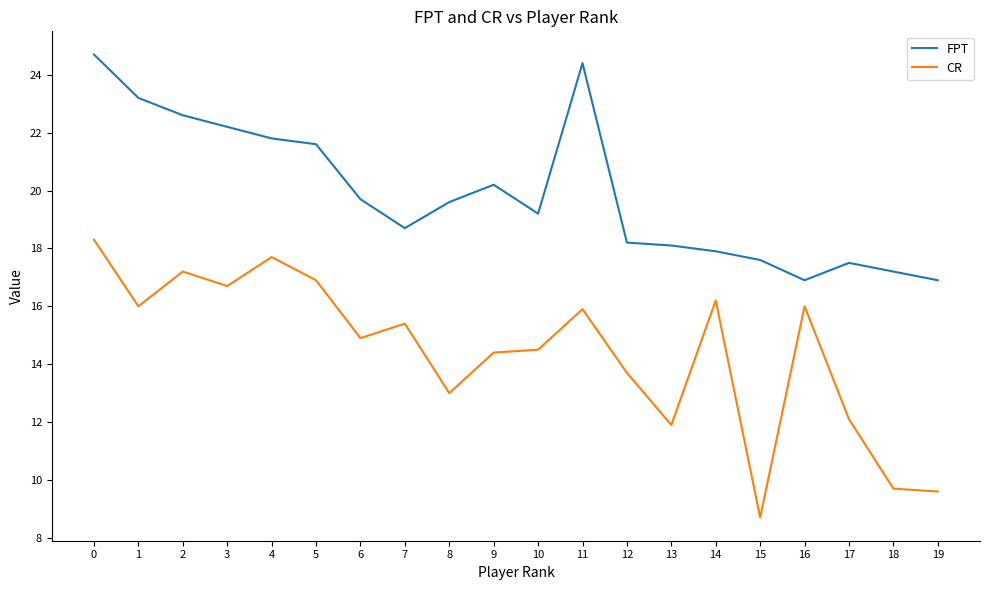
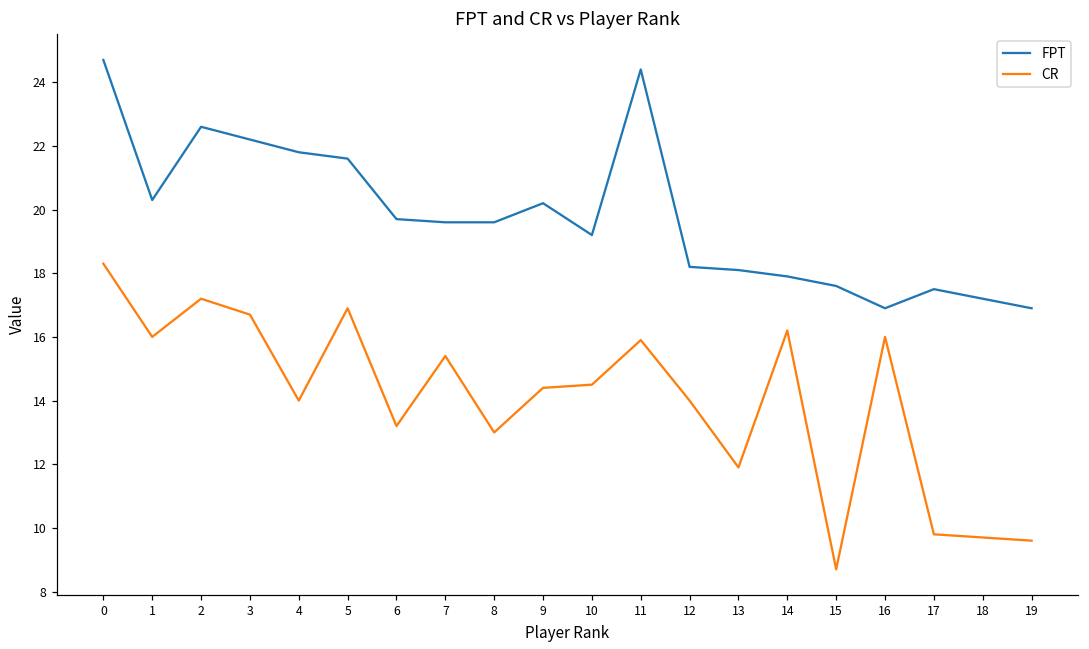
  {
    "FPT": {
      "0": 24.7,
-     "1": 23.2,
+     "1": 20.3,
      "2": 22.6,
      "3": 22.2,
      "4": 21.8,
      "5": 21.6,
      "6": 19.7,
-     "7": 18.7,
+     "7": 19.6,
      "8": 19.6,
      "9": 20.2,
      "10": 19.2,
      "11": 24.4,
      "12": 18.2,
      "13": 18.1,
      "14": 17.9,
      "15": 17.6,
      "16": 16.9,
      "17": 17.5,
      "18": 17.2,
      "19": 16.9
    },
    "CR": {
      "0": 18.3,
      "1": 16.0,
      "2": 17.2,
      "3": 16.7,
-     "4": 17.7,
+     "4": 14.0,
      "5": 16.9,
-     "6": 14.9,
+     "6": 13.2,
      "7": 15.4,
      "8": 13.0,
      "9": 14.4,
      "10": 14.5,
      "11": 15.9,
-     "12": 13.7,
+     "12": 14.0,
      "13": 11.9,
      "14": 16.2,
      "15": 8.7,
      "16": 16.0,
-     "17": 12.1,
+     "17": 9.8,
      "18": 9.7,
      "19": 9.6
    }
  }
